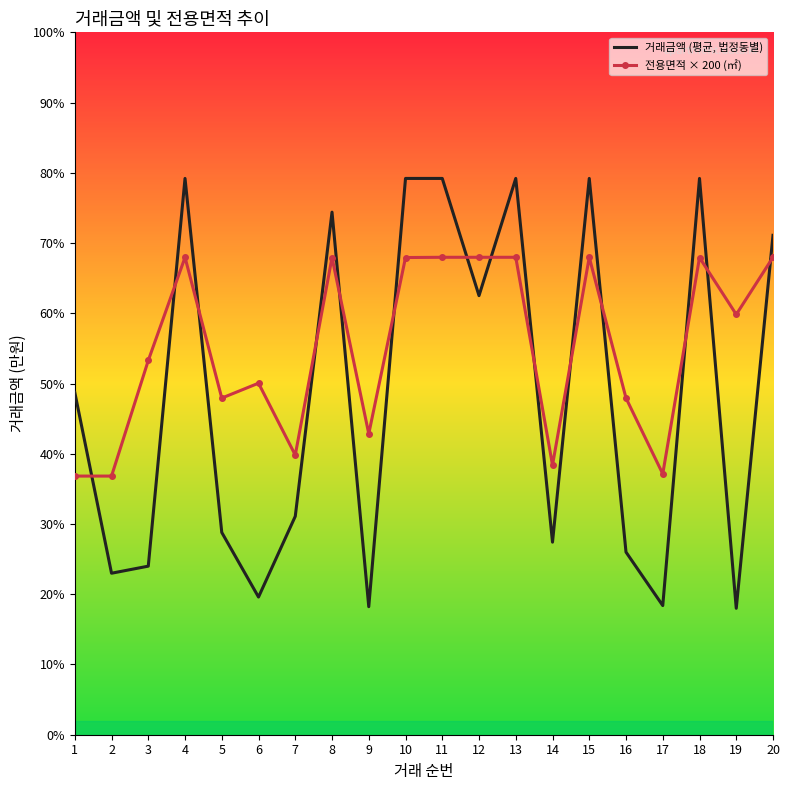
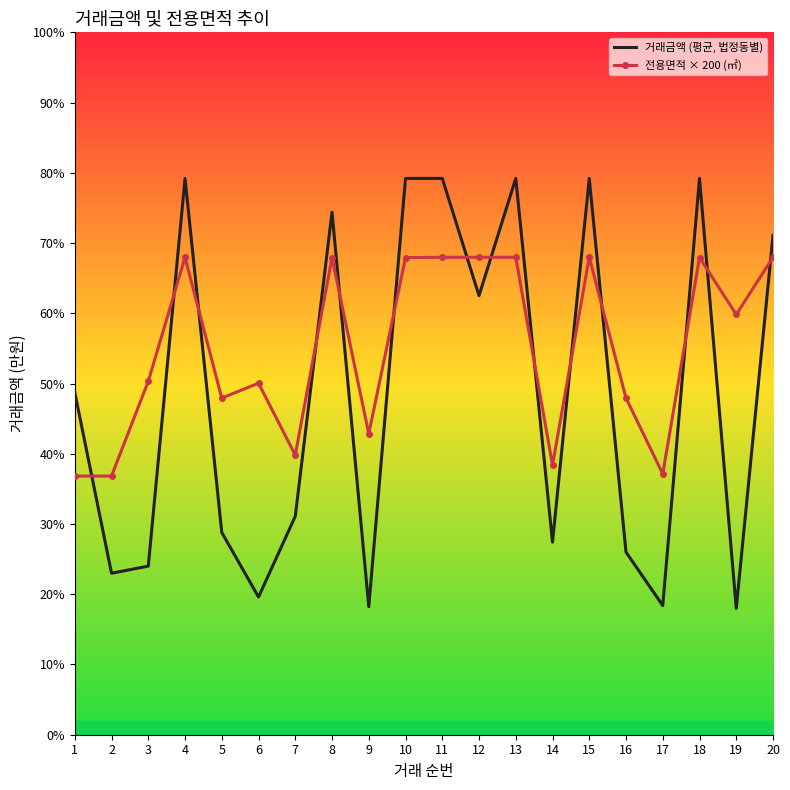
  {
    "거래금액 (평균, 법정동별)": {
      "1": "49%",
      "2": "23%",
      "3": "24%",
      "4": "79%",
      "5": "29%",
      "6": "20%",
      "7": "31%",
      "8": "74%",
      "9": "18%",
      "10": "79%",
      "11": "79%",
      "12": "63%",
      "13": "79%",
      "14": "27%",
      "15": "79%",
      "16": "26%",
      "17": "18%",
      "18": "79%",
      "19": "18%",
      "20": "71%"
    },
    "전용면적 × 200 (㎡)": {
      "1": "37%",
      "2": "37%",
-     "3": "53%",
+     "3": "50%",
      "4": "68%",
      "5": "48%",
      "6": "50%",
      "7": "40%",
      "8": "68%",
      "9": "43%",
      "10": "68%",
      "11": "68%",
      "12": "68%",
      "13": "68%",
      "14": "38%",
      "15": "68%",
      "16": "48%",
      "17": "37%",
      "18": "68%",
      "19": "60%",
      "20": "68%"
    }
  }
